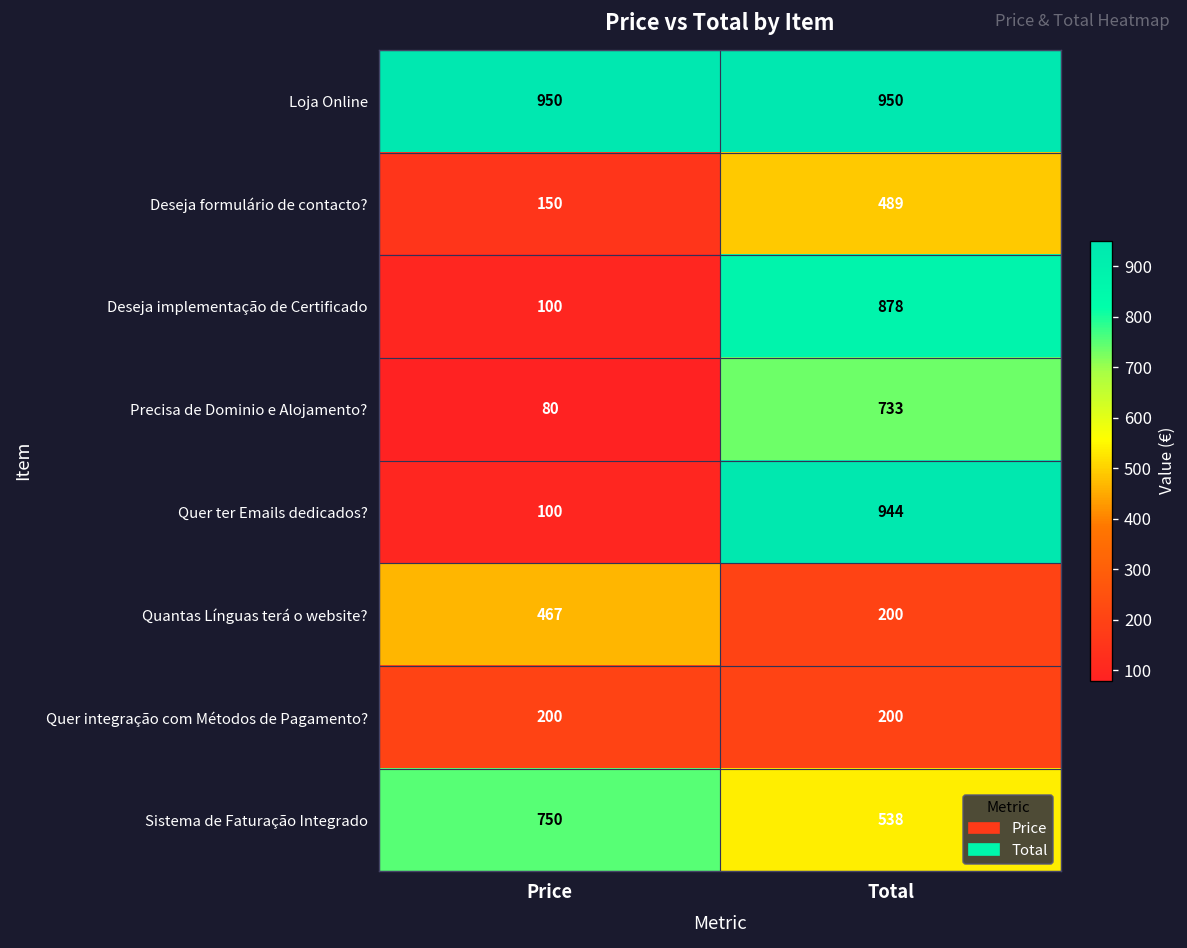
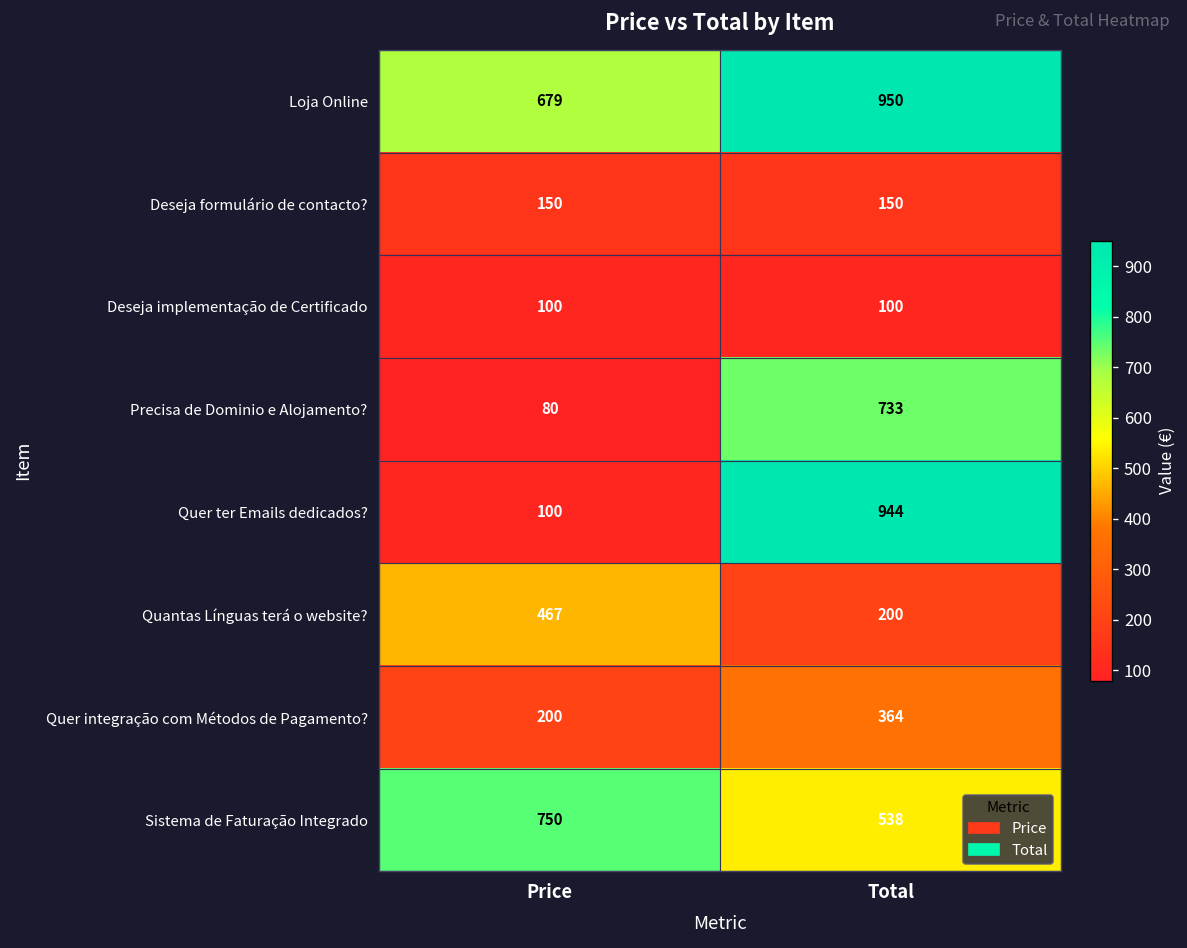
  {
    "Loja Online": {
-     "Price": 950,
+     "Price": 679,
      "Total": 950
    },
    "Deseja formulário de contacto?": {
      "Price": 150,
-     "Total": 489
+     "Total": 150
    },
    "Deseja implementação de Certificado": {
      "Price": 100,
-     "Total": 878
+     "Total": 100
    },
    "Precisa de Dominio e Alojamento?": {
      "Price": 80,
      "Total": 733
    },
    "Quer ter Emails dedicados?": {
      "Price": 100,
      "Total": 944
    },
    "Quantas Línguas terá o website?": {
      "Price": 467,
      "Total": 200
    },
    "Quer integração com Métodos de Pagamento?": {
      "Price": 200,
-     "Total": 200
+     "Total": 364
    },
    "Sistema de Faturação Integrado": {
      "Price": 750,
      "Total": 538
    }
  }
